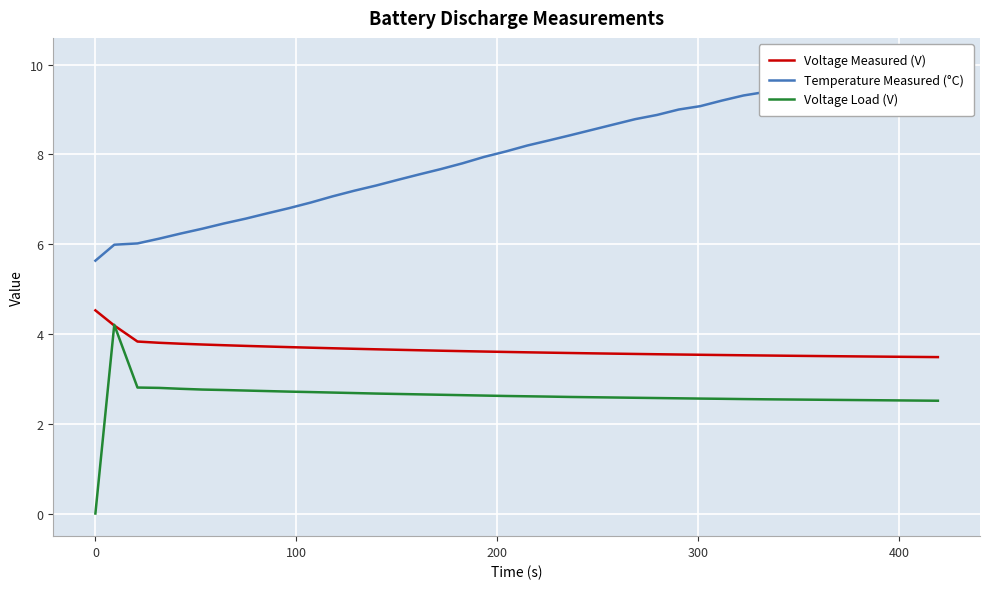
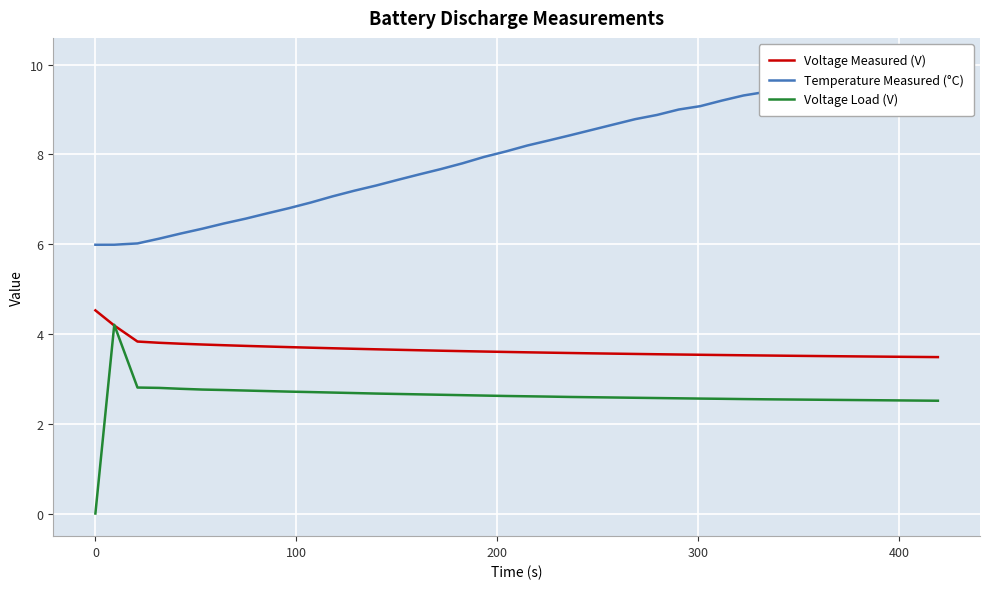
  {
    "Voltage Measured (V)": {
      "0": 4.5
    },
    "Temperature Measured (°C)": {
-     "0": 5.6
+     "0": 6.0
    },
    "Voltage Load (V)": {
      "0": 0.0
    }
  }
